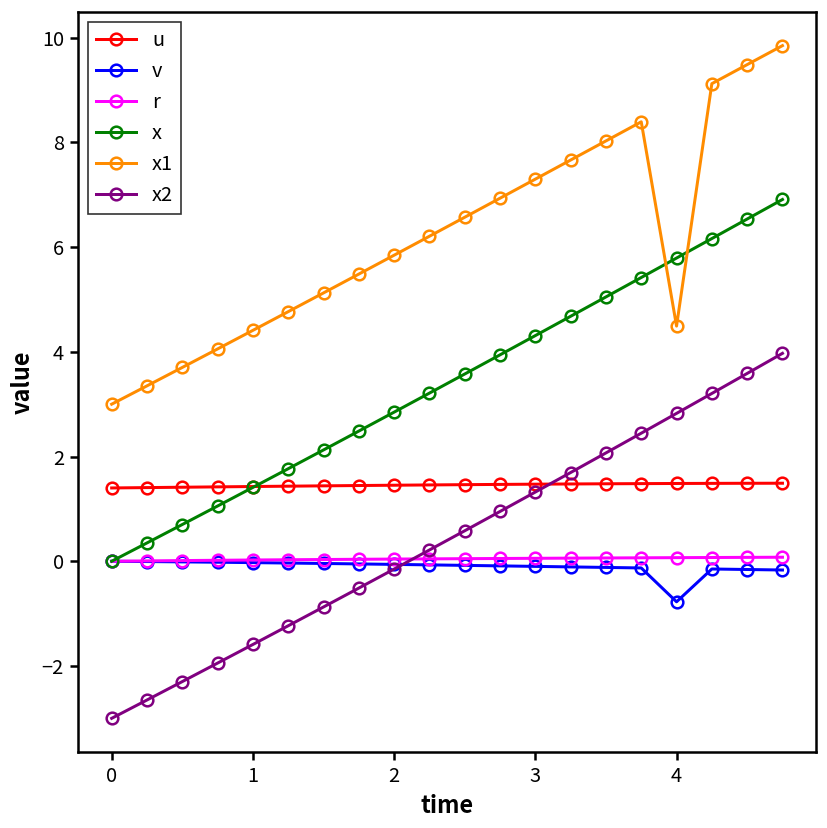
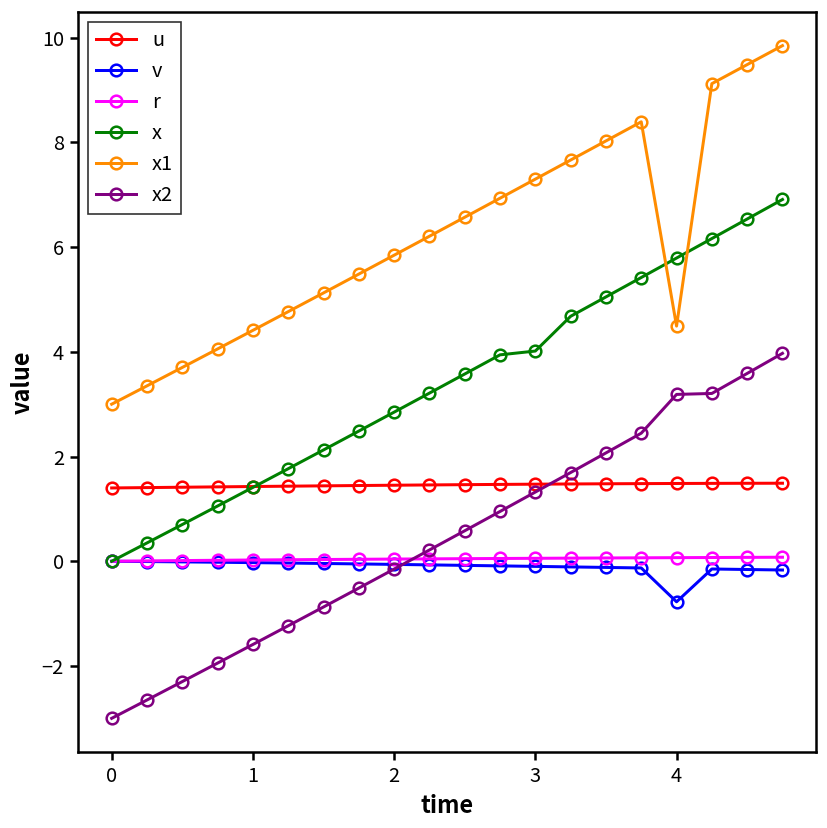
  {
    "u": {
      "0": 1.4,
      "2": 1.5,
      "3": 1.5,
      "4": 1.5
    },
    "v": {
      "2": -0.1,
      "3": -0.1,
      "4": -0.8
    },
    "r": {
      "2": 0.0,
      "3": 0.1,
      "4": 0.1
    },
    "x": {
      "2": 2.8,
-     "3": 4.3,
+     "3": 4.0,
      "4": 5.8
    },
    "x1": {
      "0": 3.0,
      "1": 4.4,
      "2": 5.8,
      "3": 7.3,
      "4": 4.5
    },
    "x2": {
      "0": -3.0,
      "1": -1.6,
      "2": -0.1,
      "3": 1.3,
-     "4": 2.8
+     "4": 3.2
    }
  }
